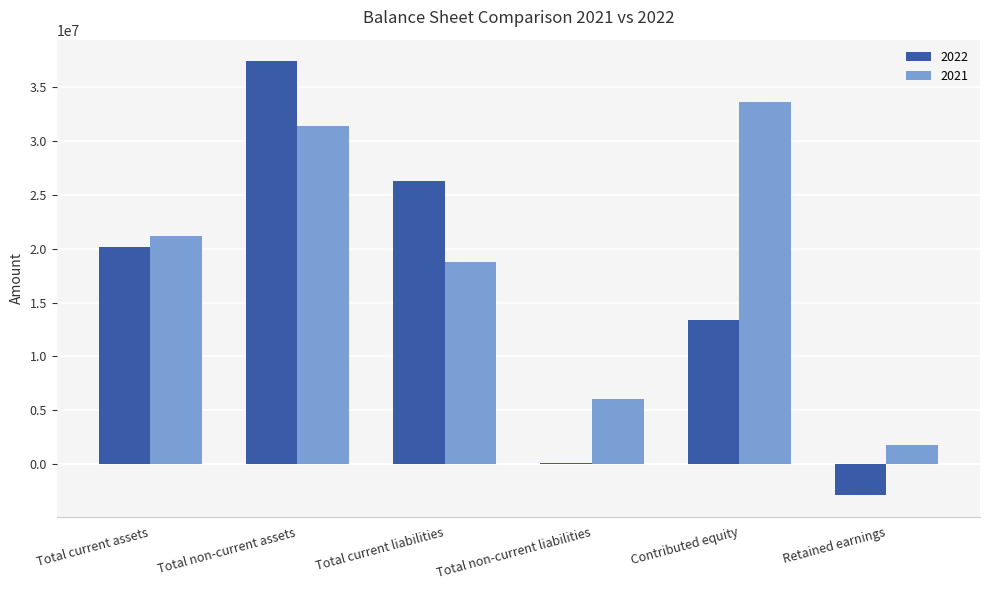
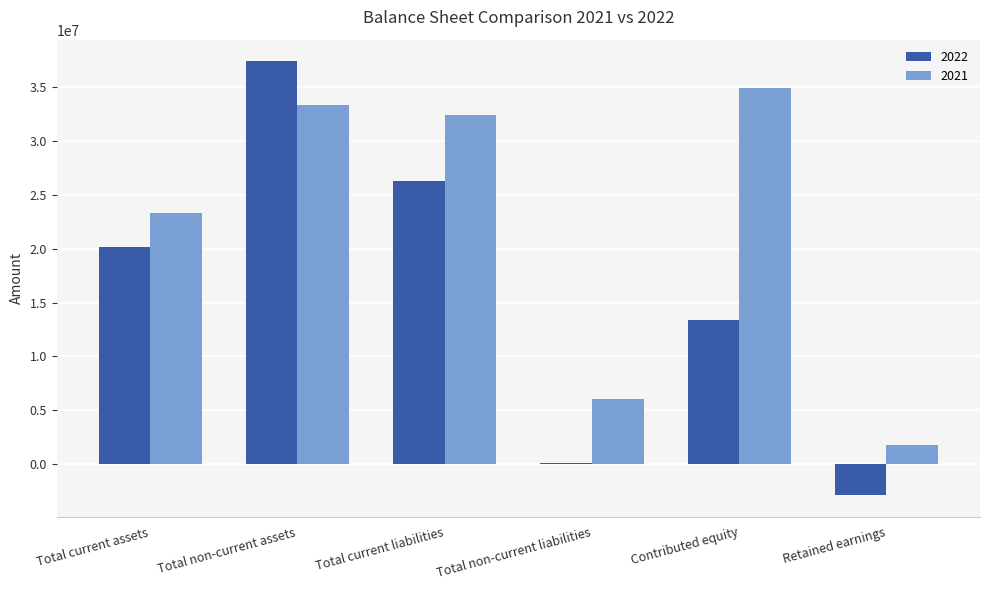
  {
    "2022": {
      "Total current assets": 20200000,
      "Total non-current assets": 37400000,
      "Total current liabilities": 26300000,
      "Contributed equity": 13400000,
      "Retained earnings": -2900000
    },
    "2021": {
-     "Total current assets": 21200000,
-     "Total non-current assets": 31400000,
-     "Total current liabilities": 18700000,
+     "Total current assets": 23300000,
+     "Total non-current assets": 33400000,
+     "Total current liabilities": 32400000,
      "Total non-current liabilities": 6000000,
-     "Contributed equity": 33700000,
+     "Contributed equity": 35000000,
      "Retained earnings": 1800000
    }
  }
